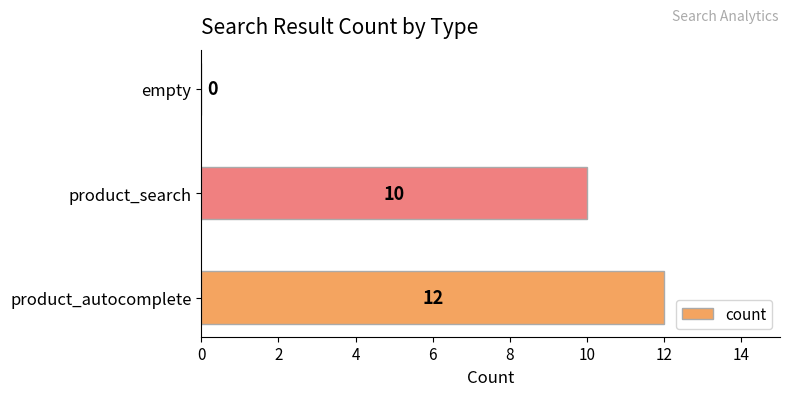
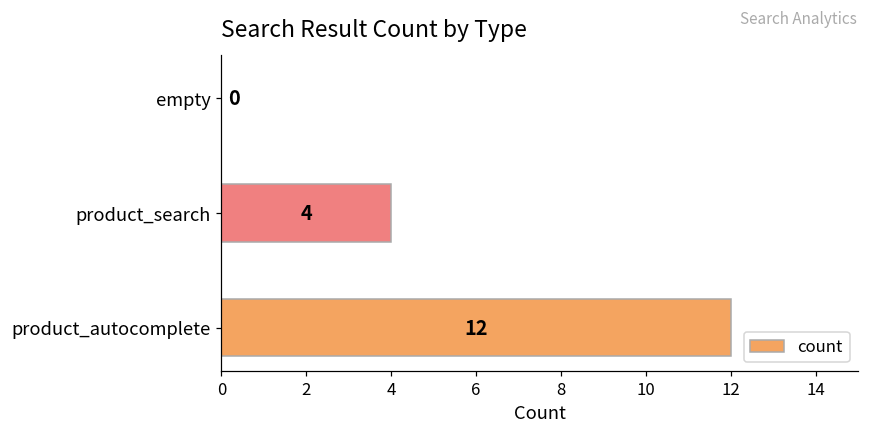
  {
    "empty": 0,
-   "product_search": 10,
+   "product_search": 4,
    "product_autocomplete": 12
  }
